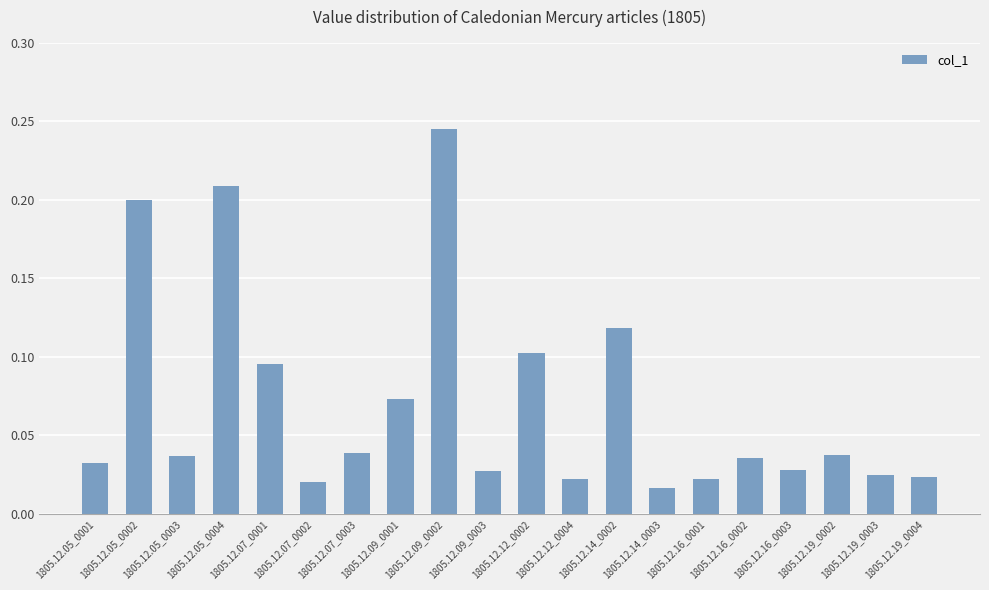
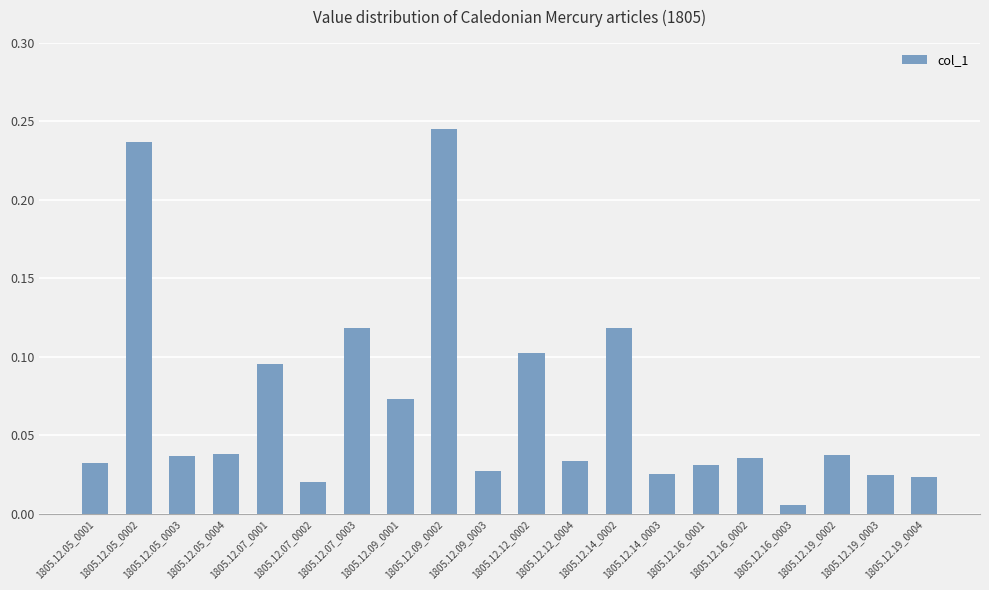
  {
    "1805.12.05_0001": 0.032,
-   "1805.12.05_0002": 0.200,
+   "1805.12.05_0002": 0.236,
    "1805.12.05_0003": 0.037,
-   "1805.12.05_0004": 0.209,
+   "1805.12.05_0004": 0.038,
    "1805.12.07_0001": 0.095,
    "1805.12.07_0002": 0.020,
-   "1805.12.07_0003": 0.038,
+   "1805.12.07_0003": 0.118,
    "1805.12.09_0001": 0.073,
    "1805.12.09_0002": 0.245,
    "1805.12.09_0003": 0.028,
    "1805.12.12_0002": 0.102,
-   "1805.12.12_0004": 0.022,
+   "1805.12.12_0004": 0.034,
    "1805.12.14_0002": 0.118,
-   "1805.12.14_0003": 0.016,
-   "1805.12.16_0001": 0.022,
+   "1805.12.14_0003": 0.025,
+   "1805.12.16_0001": 0.031,
    "1805.12.16_0002": 0.036,
-   "1805.12.16_0003": 0.028,
+   "1805.12.16_0003": 0.006,
    "1805.12.19_0002": 0.038,
    "1805.12.19_0003": 0.025,
    "1805.12.19_0004": 0.023
  }
